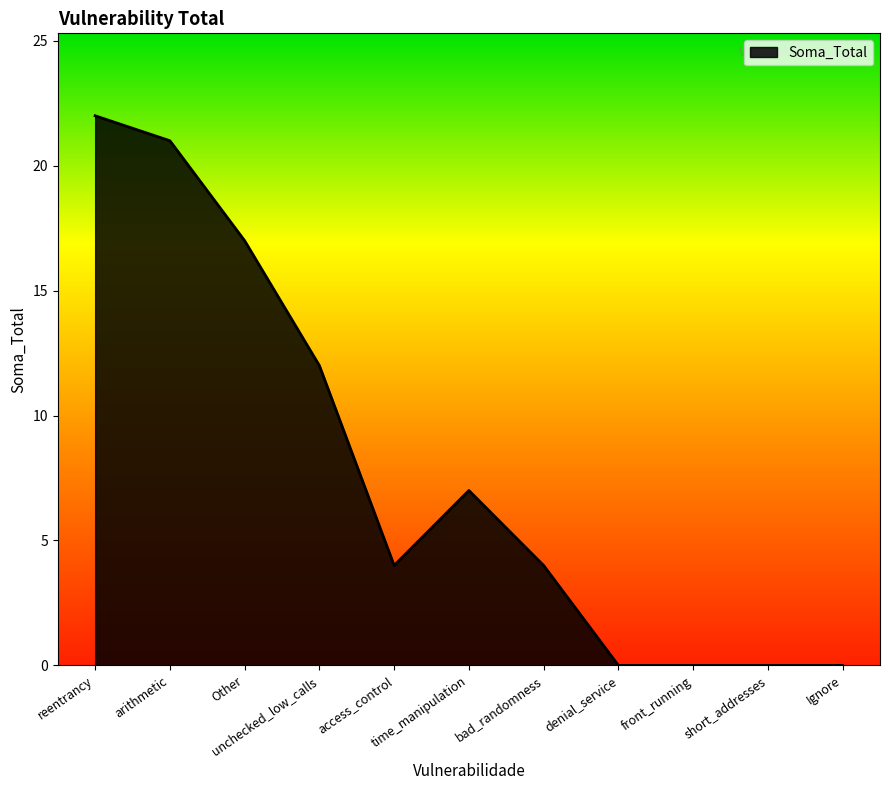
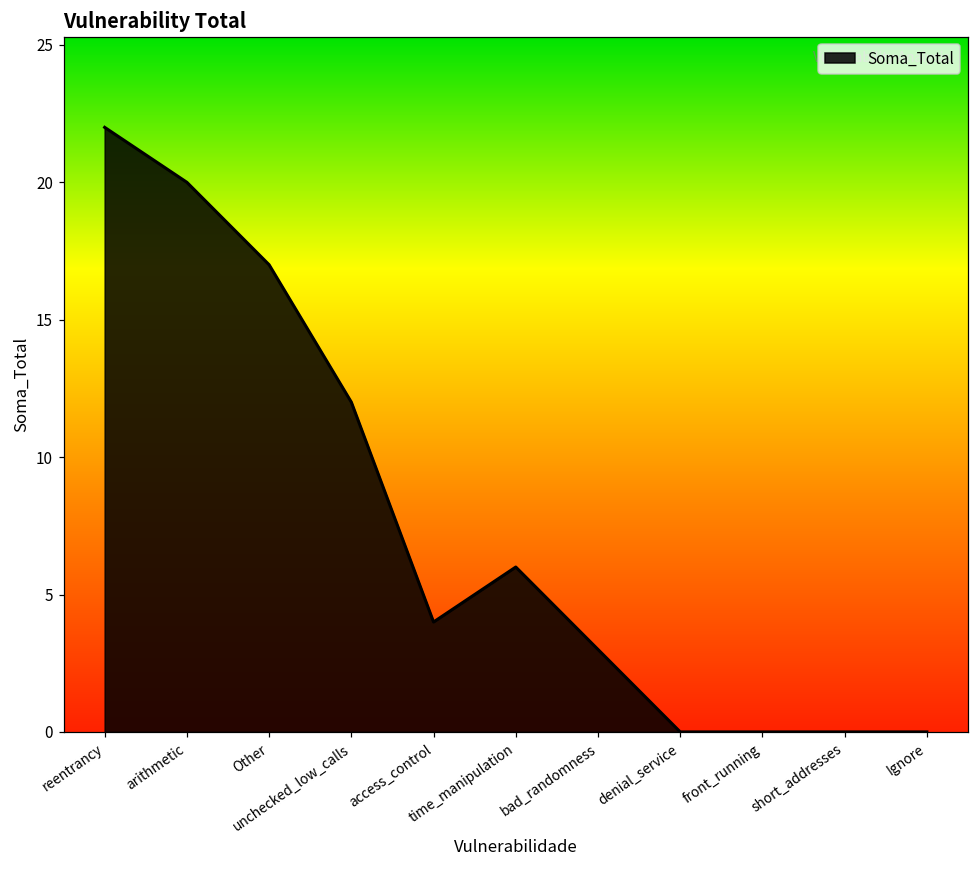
  {
    "reentrancy": 22,
-   "arithmetic": 21,
+   "arithmetic": 20,
    "Other": 17,
    "unchecked_low_calls": 12,
    "access_control": 4,
-   "time_manipulation": 7,
-   "bad_randomness": 4,
+   "time_manipulation": 6,
+   "bad_randomness": 3,
    "denial_service": 0,
    "front_running": 0,
    "short_addresses": 0,
    "Ignore": 0
  }
